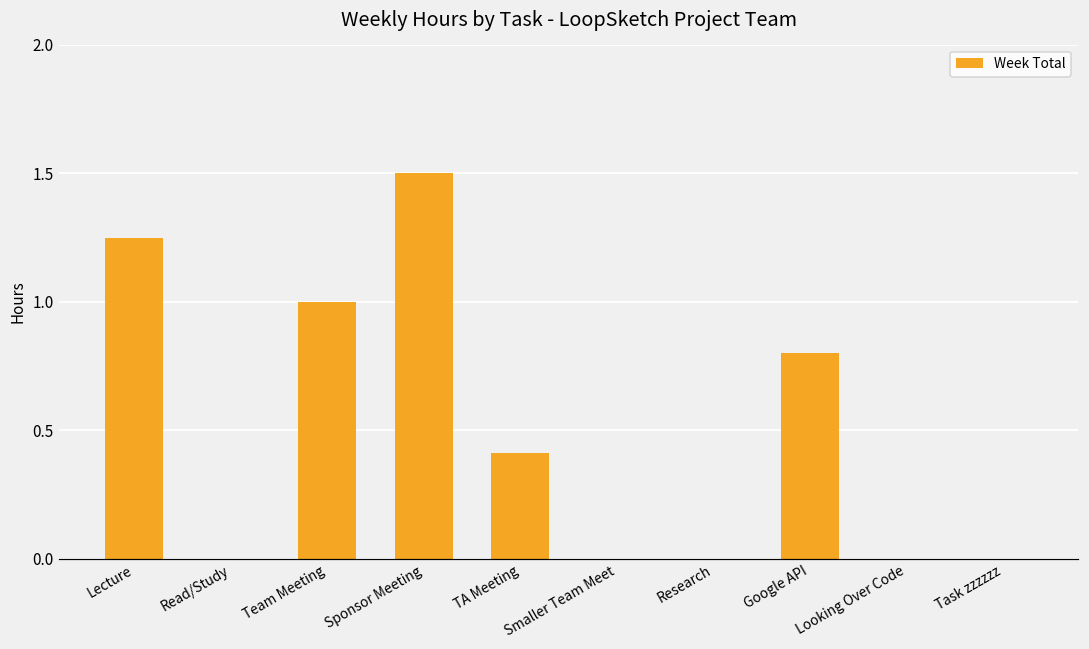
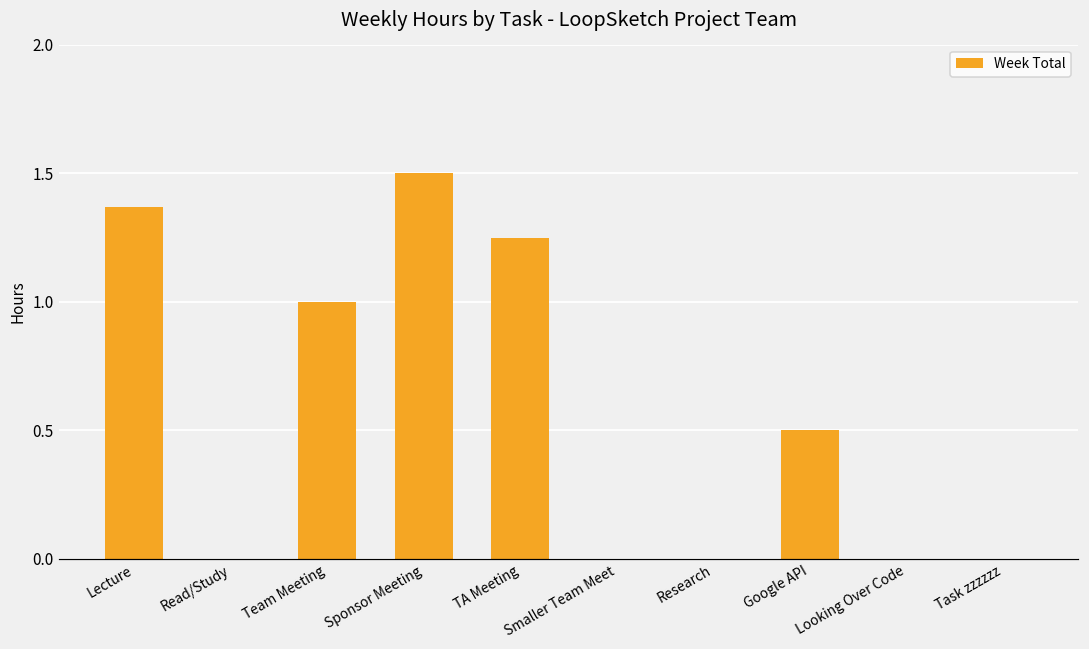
  {
-   "Lecture": 1.25,
+   "Lecture": 1.37,
    "Read/Study": 0.00,
    "Team Meeting": 1.00,
    "Sponsor Meeting": 1.50,
-   "TA Meeting": 0.41,
+   "TA Meeting": 1.25,
    "Smaller Team Meet": 0.00,
    "Research": 0.00,
-   "Google API": 0.8,
+   "Google API": 0.5,
    "Looking Over Code": 0.00,
    "Task zzzzzz": 0.00
  }
